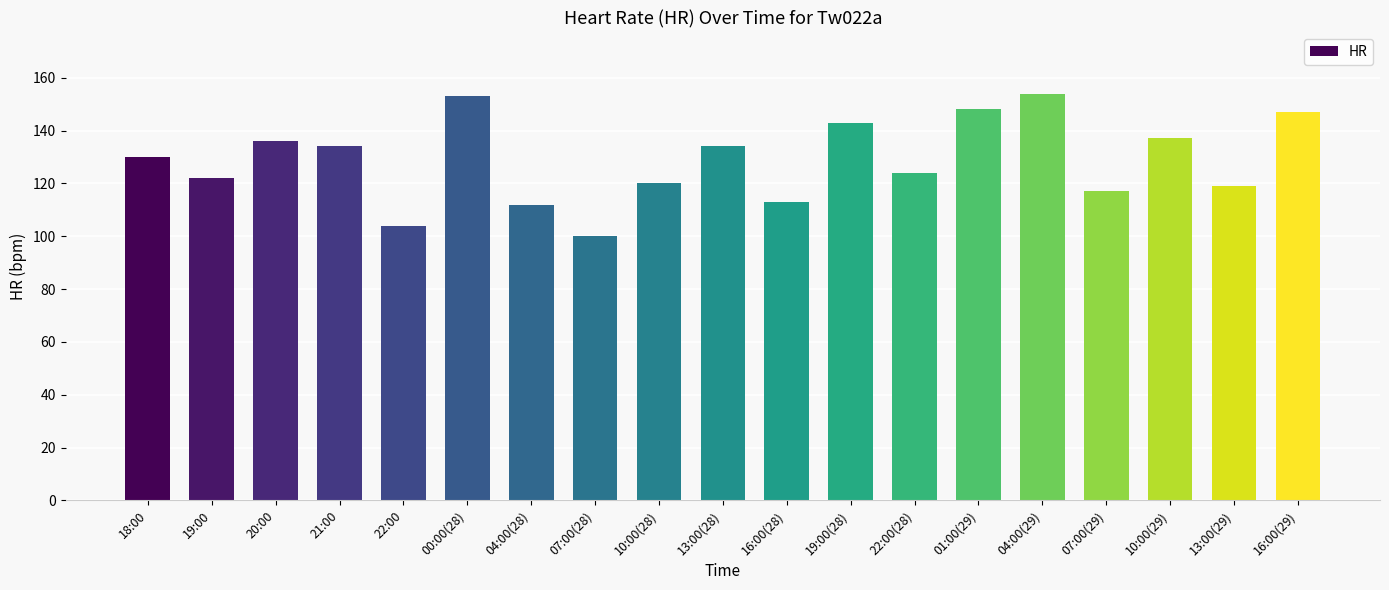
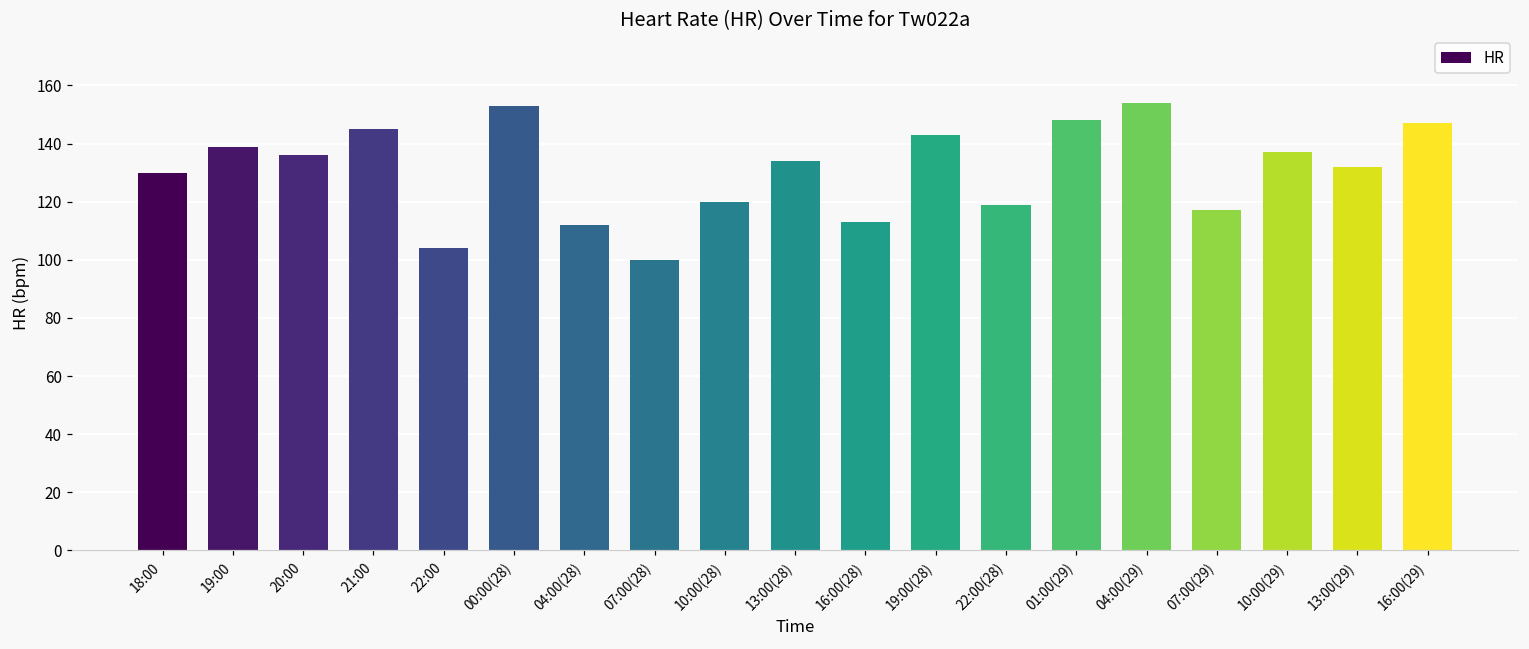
  {
    "18:00": 130,
-   "19:00": 122,
+   "19:00": 139,
    "20:00": 136,
-   "21:00": 134,
+   "21:00": 145,
    "22:00": 104,
    "00:00(28)": 153,
    "04:00(28)": 112,
    "07:00(28)": 100,
    "10:00(28)": 120,
    "13:00(28)": 134,
    "16:00(28)": 113,
    "19:00(28)": 143,
-   "22:00(28)": 124,
+   "22:00(28)": 119,
    "01:00(29)": 148,
    "04:00(29)": 154,
    "07:00(29)": 117,
    "10:00(29)": 137,
-   "13:00(29)": 119,
+   "13:00(29)": 132,
    "16:00(29)": 147
  }
